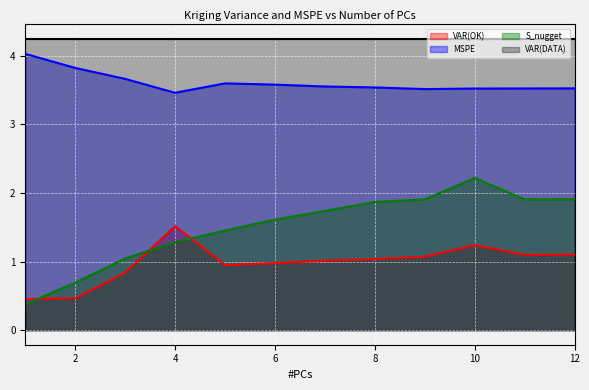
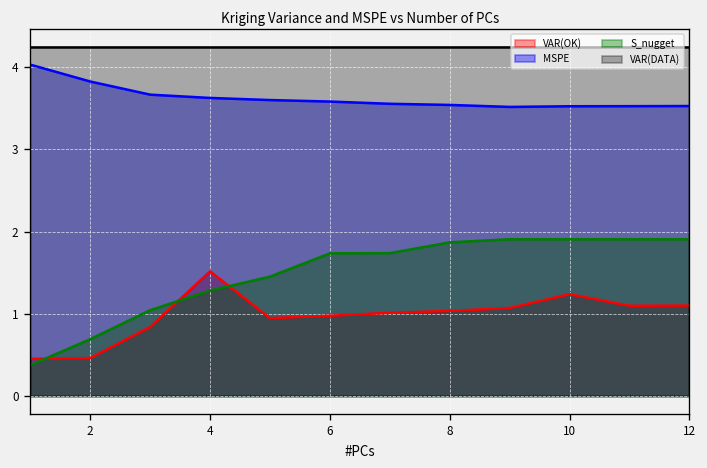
  {
    "VAR(OK)": {
      "2": 0.5,
      "4": 1.5,
      "6": 1.0,
      "8": 1.0,
      "10": 1.2,
      "12": 1.1
    },
    "MSPE": {
      "2": 3.8,
-     "4": 3.5,
+     "4": 3.6,
      "6": 3.6,
      "8": 3.5,
      "10": 3.5,
      "12": 3.5
    },
    "S_nugget": {
      "2": 0.7,
      "4": 1.3,
-     "6": 1.6,
+     "6": 1.7,
      "8": 1.9,
-     "10": 2.2,
+     "10": 1.9,
      "12": 1.9
    },
    "VAR(DATA)": {
      "2": 4.2,
      "4": 4.2,
      "6": 4.2,
      "8": 4.2,
      "12": 4.2
    }
  }
